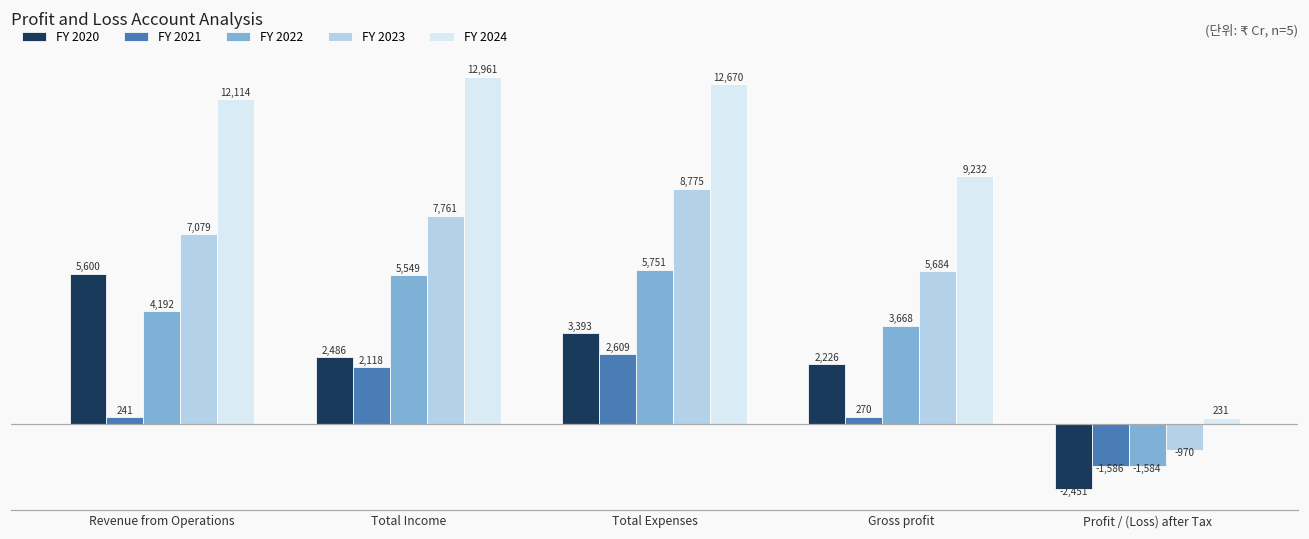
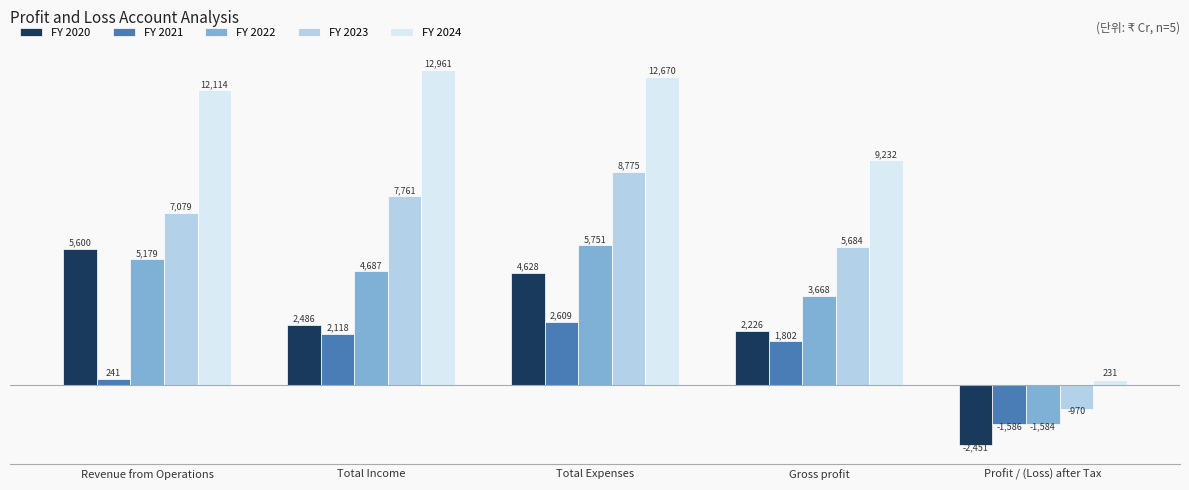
  {
    "FY 2020": {
      "Revenue from Operations": "5,600",
      "Total Income": "2,486",
-     "Total Expenses": "3,393",
+     "Total Expenses": "4,628",
      "Gross profit": "2,226",
      "Profit / (Loss) after Tax": "-2,451"
    },
    "FY 2021": {
      "Revenue from Operations": "241",
      "Total Income": "2,118",
      "Total Expenses": "2,609",
-     "Gross profit": "270",
+     "Gross profit": "1,802",
      "Profit / (Loss) after Tax": "-1,586"
    },
    "FY 2022": {
-     "Revenue from Operations": "4,192",
-     "Total Income": "5,549",
+     "Revenue from Operations": "5,179",
+     "Total Income": "4,687",
      "Total Expenses": "5,751",
      "Gross profit": "3,668",
      "Profit / (Loss) after Tax": "-1,584"
    }
  }
